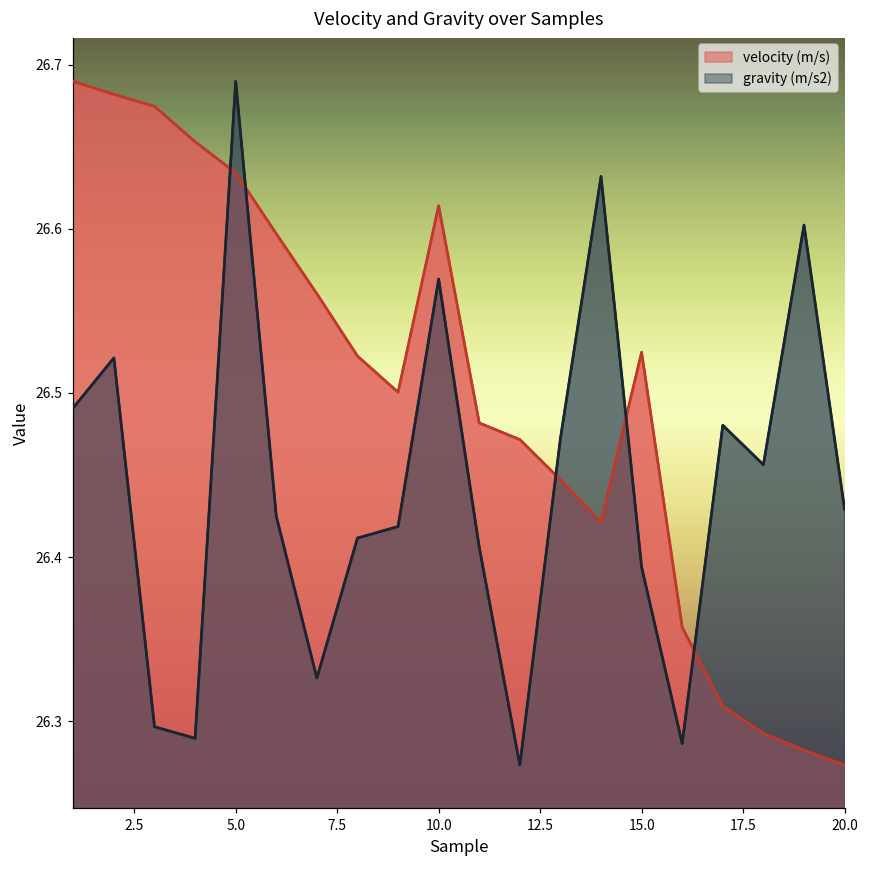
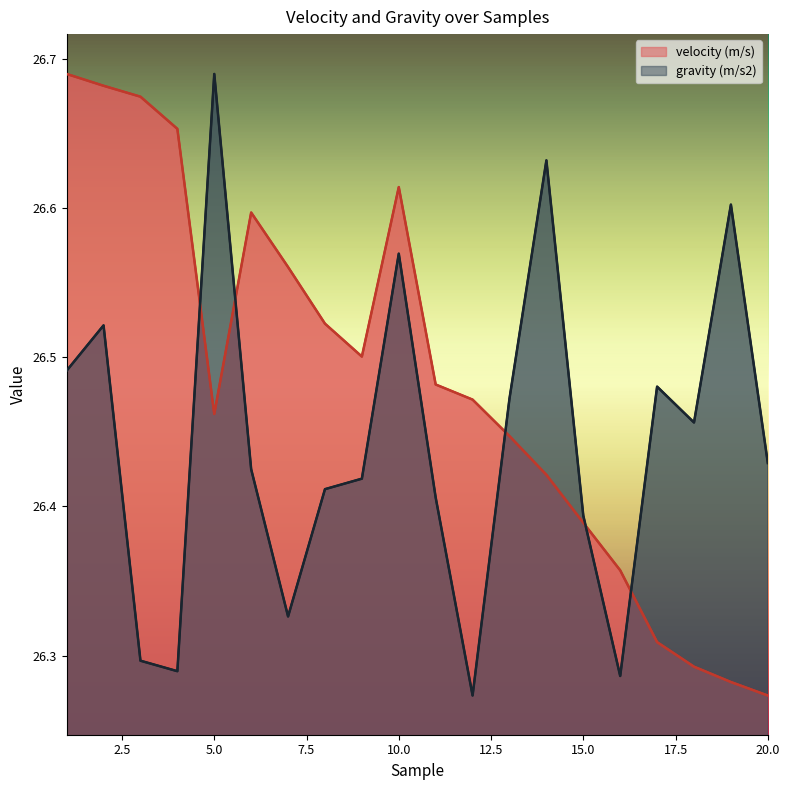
  {
    "velocity (m/s)": {
-     "5.0": 26.634,
+     "5.0": 26.462,
      "10.0": 26.614,
-     "15.0": 26.525,
+     "15.0": 26.389,
      "20.0": 26.273
    },
    "gravity (m/s2)": {
      "5.0": 26.690,
      "10.0": 26.569,
      "15.0": 26.394,
      "20.0": 26.429
    }
  }
